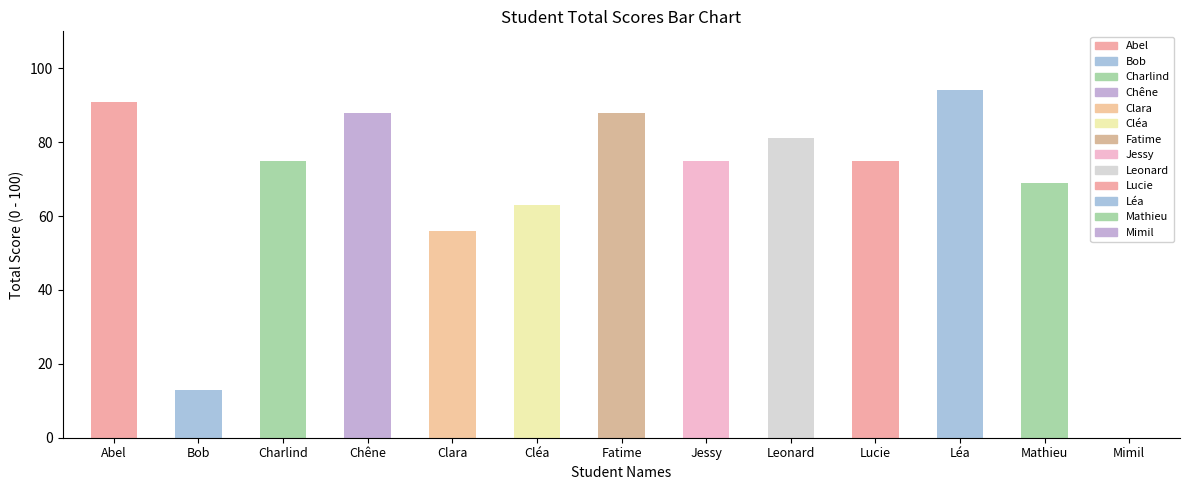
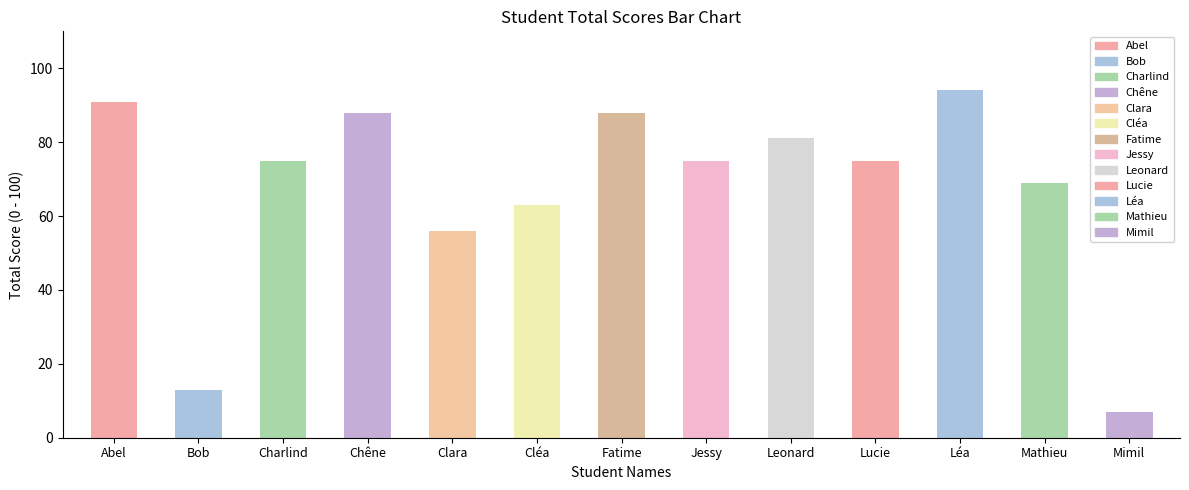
  {
    "Abel": 91,
    "Bob": 13,
    "Charlind": 75,
    "Chêne": 88,
    "Clara": 56,
    "Cléa": 63,
    "Fatime": 88,
    "Jessy": 75,
    "Leonard": 81,
    "Lucie": 75,
    "Léa": 94,
    "Mathieu": 69,
-   "Mimil": 0
+   "Mimil": 7
  }
